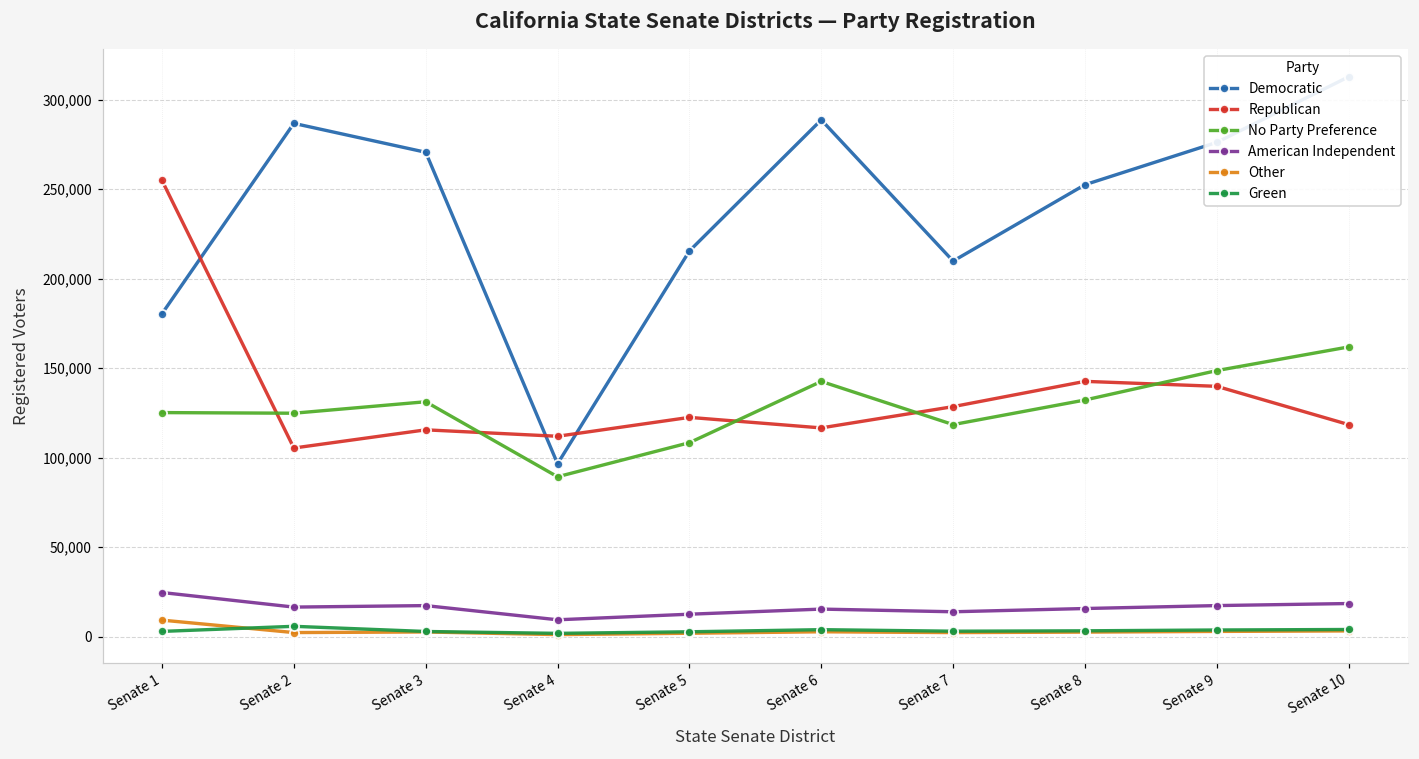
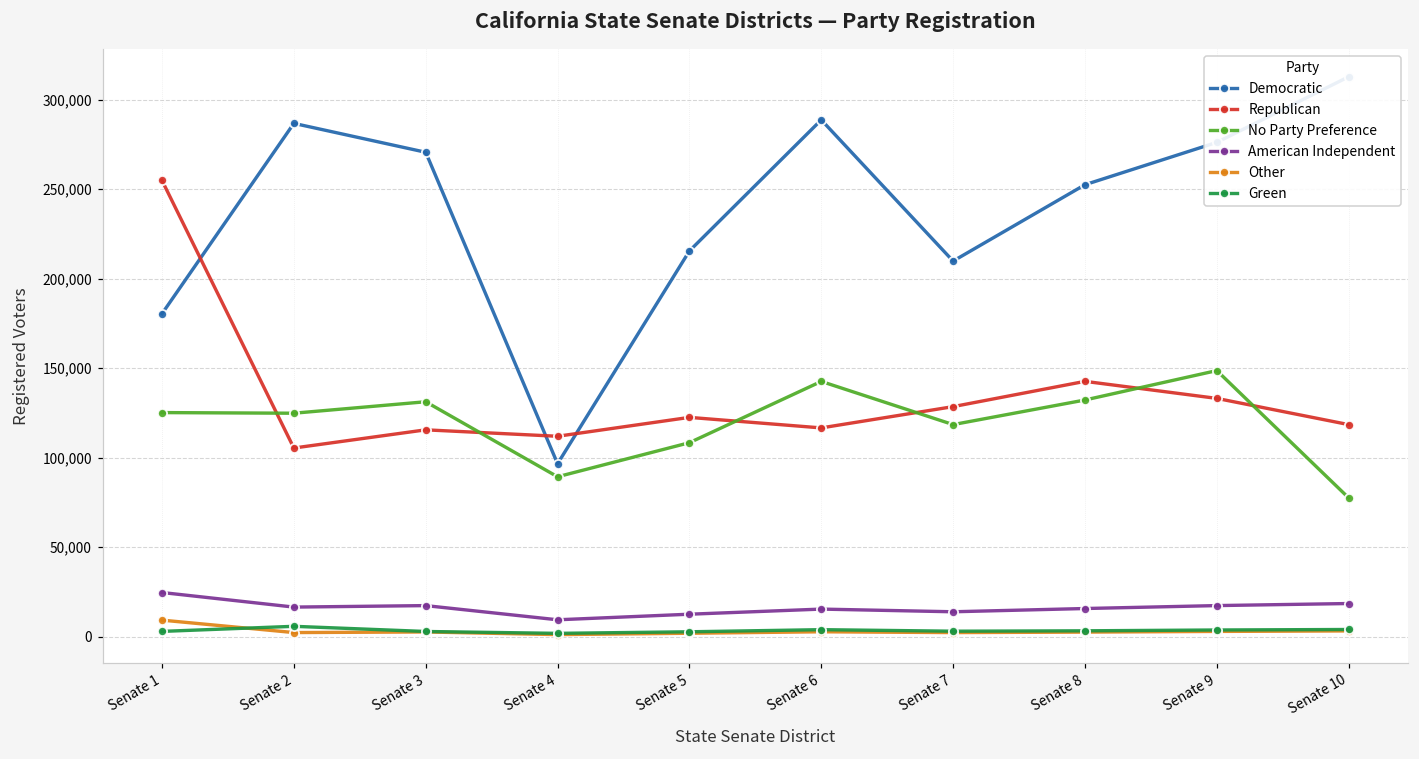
  {
    "Democratic": {
      "Senate 1": "180,000",
      "Senate 2": "287,000",
      "Senate 3": "271,000",
      "Senate 4": "97,000",
      "Senate 5": "215,000",
      "Senate 6": "289,000",
      "Senate 7": "210,000",
      "Senate 8": "252,000"
    },
    "Republican": {
      "Senate 1": "255,000",
      "Senate 2": "105,000",
      "Senate 3": "116,000",
      "Senate 4": "112,000",
      "Senate 5": "122,000",
      "Senate 6": "117,000",
      "Senate 7": "128,000",
      "Senate 8": "143,000",
-     "Senate 9": "140,000",
+     "Senate 9": "133,000",
      "Senate 10": "118,000"
    },
    "No Party Preference": {
      "Senate 1": "125,000",
      "Senate 2": "125,000",
      "Senate 3": "131,000",
      "Senate 4": "89,000",
      "Senate 5": "108,000",
      "Senate 6": "143,000",
      "Senate 7": "118,000",
      "Senate 8": "132,000",
      "Senate 9": "149,000",
-     "Senate 10": "162,000"
+     "Senate 10": "77,000"
    },
    "American Independent": {
      "Senate 1": "25,000",
      "Senate 2": "16,000",
      "Senate 3": "17,000",
      "Senate 4": "9,000",
      "Senate 5": "12,000",
      "Senate 6": "15,000",
      "Senate 7": "14,000",
      "Senate 8": "16,000",
      "Senate 9": "17,000",
      "Senate 10": "18,000"
    },
    "Other": {
      "Senate 1": "9,000",
      "Senate 2": "2,000"
    },
    "Green": {
      "Senate 1": "3,000",
      "Senate 2": "6,000"
    }
  }
